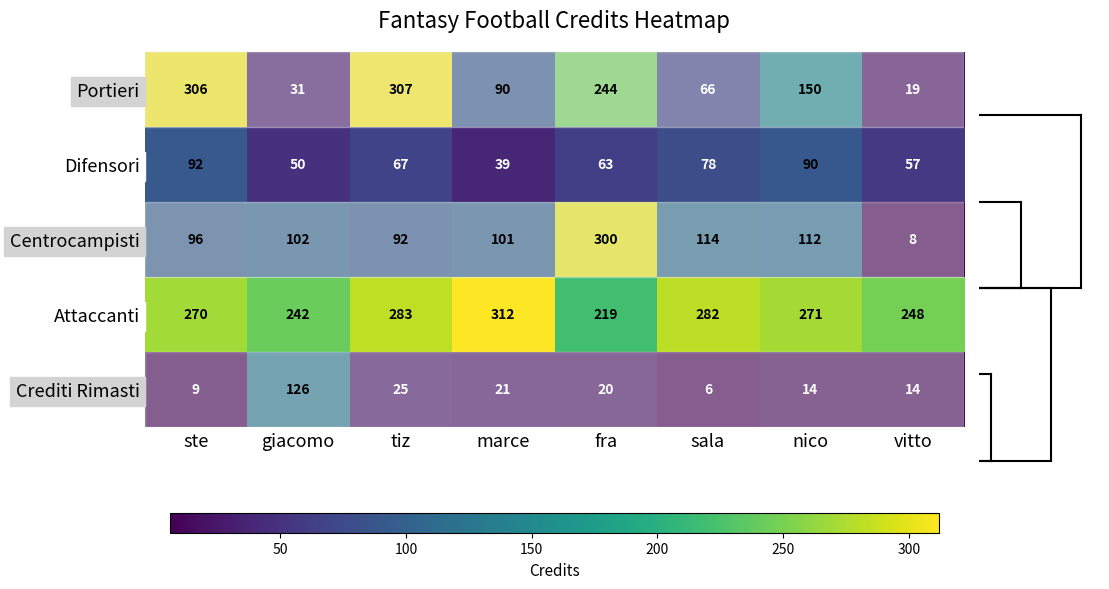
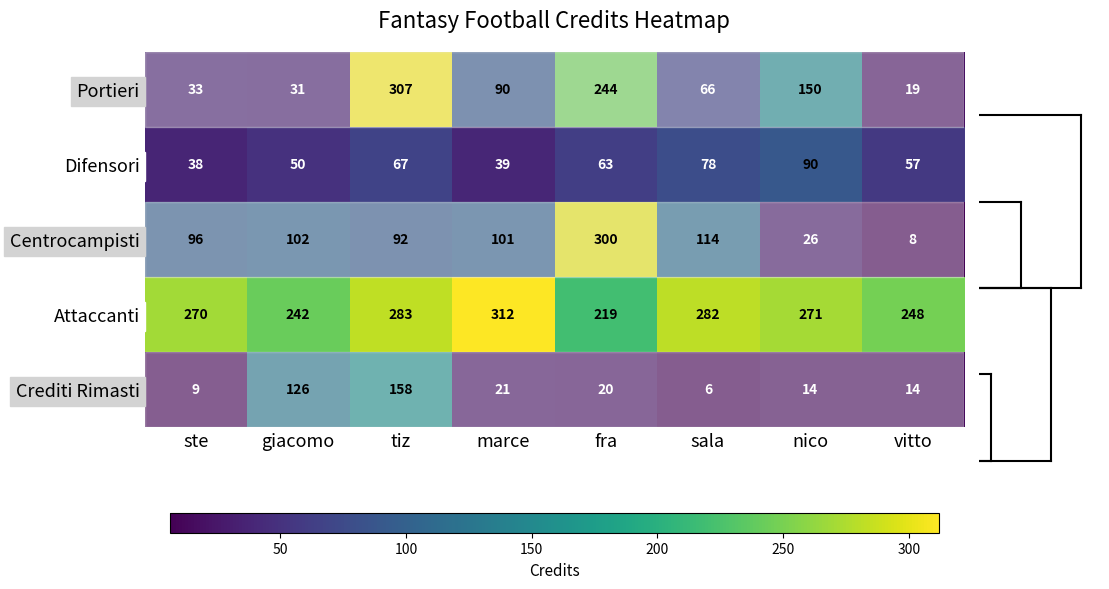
  {
    "Fantasy Football Credits Heatmap": {
      "Portieri": {
-       "ste": 306,
+       "ste": 33,
        "giacomo": 31,
        "tiz": 307,
        "marce": 90,
        "fra": 244,
        "sala": 66,
        "nico": 150,
        "vitto": 19
      },
      "Difensori": {
-       "ste": 92,
+       "ste": 38,
        "giacomo": 50,
        "tiz": 67,
        "marce": 39,
        "fra": 63,
        "sala": 78,
        "nico": 90,
        "vitto": 57
      },
      "Centrocampisti": {
        "ste": 96,
        "giacomo": 102,
        "tiz": 92,
        "marce": 101,
        "fra": 300,
        "sala": 114,
-       "nico": 112,
+       "nico": 26,
        "vitto": 8
      },
      "Attaccanti": {
        "ste": 270,
        "giacomo": 242,
        "tiz": 283,
        "marce": 312,
        "fra": 219,
        "sala": 282,
        "nico": 271,
        "vitto": 248
      },
      "Crediti Rimasti": {
        "ste": 9,
        "giacomo": 126,
-       "tiz": 25,
+       "tiz": 158,
        "marce": 21,
        "fra": 20,
        "sala": 6,
        "nico": 14,
        "vitto": 14
      }
    }
  }
